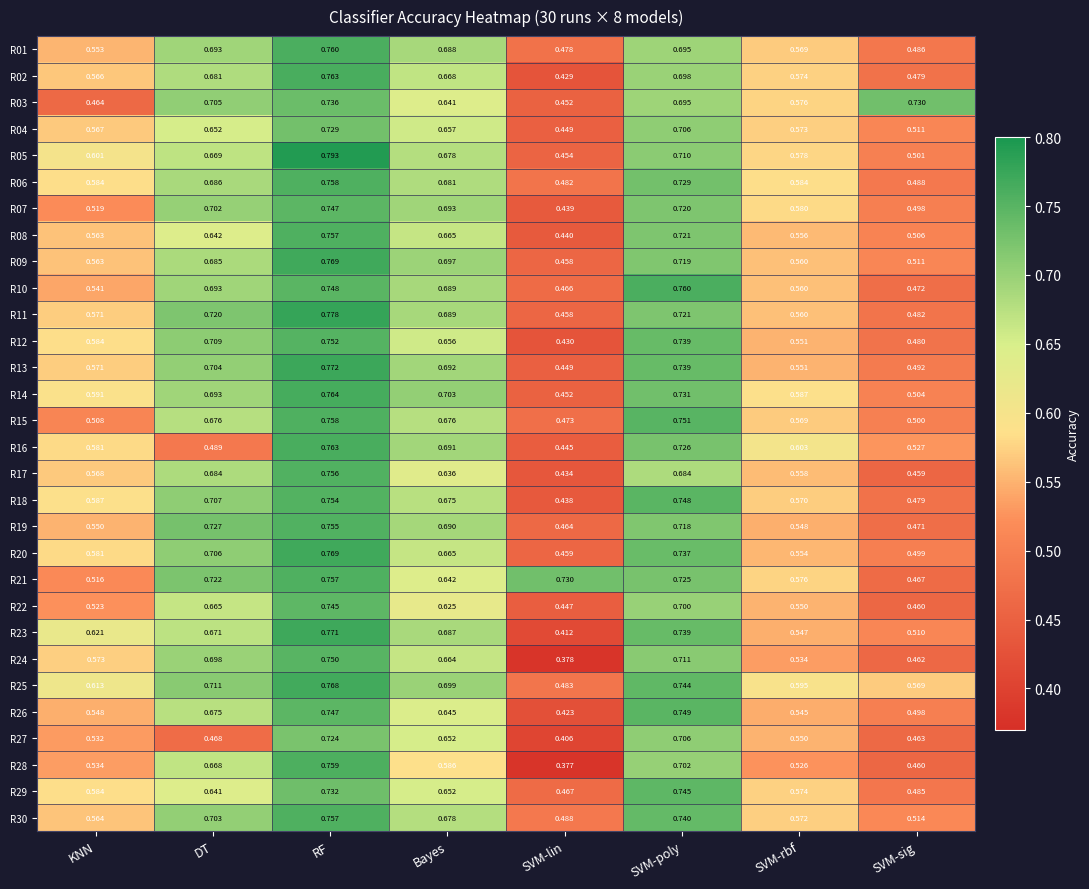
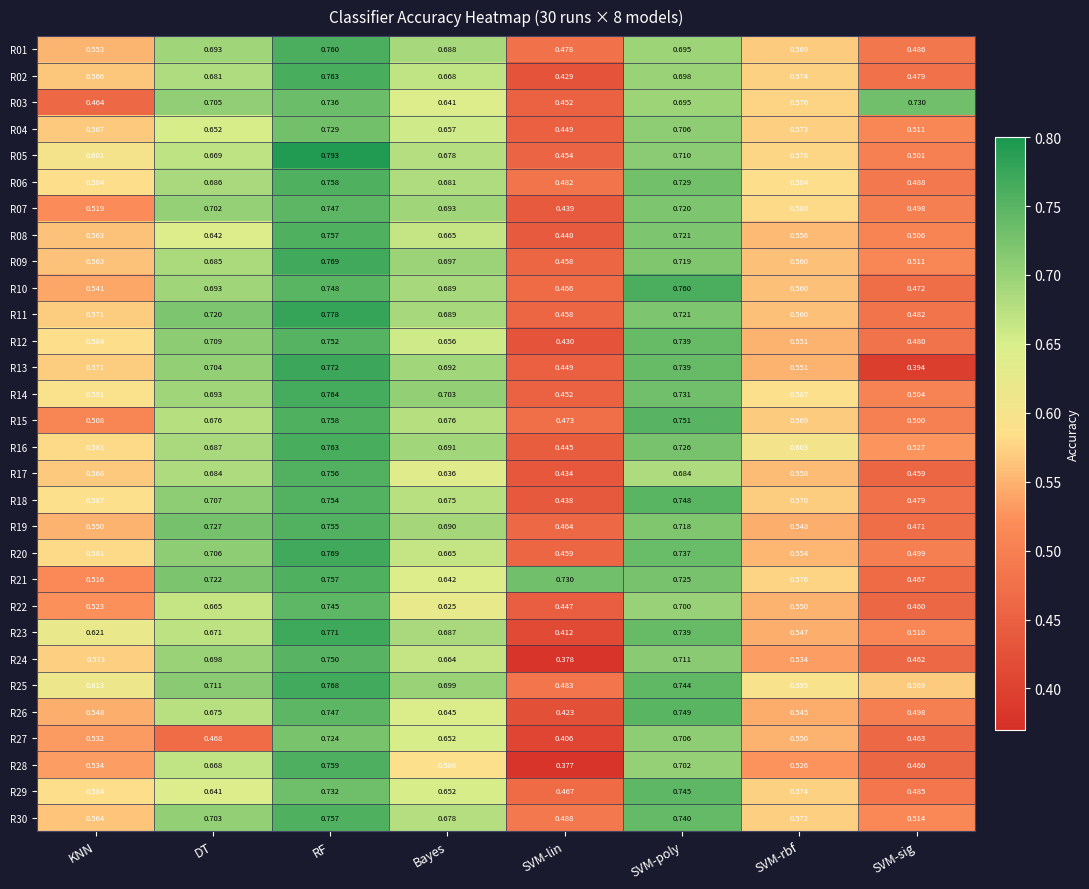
  {
    "R13": {
      "KNN": 0.571,
      "DT": 0.704,
      "RF": 0.772,
      "Bayes": 0.692,
      "SVM-lin": 0.449,
      "SVM-poly": 0.739,
      "SVM-rbf": 0.551,
-     "SVM-sig": 0.492
+     "SVM-sig": 0.394
    },
    "R16": {
      "KNN": 0.581,
-     "DT": 0.489,
+     "DT": 0.687,
      "RF": 0.763,
      "Bayes": 0.691,
      "SVM-lin": 0.445,
      "SVM-poly": 0.726,
      "SVM-rbf": 0.603,
      "SVM-sig": 0.527
    }
  }
